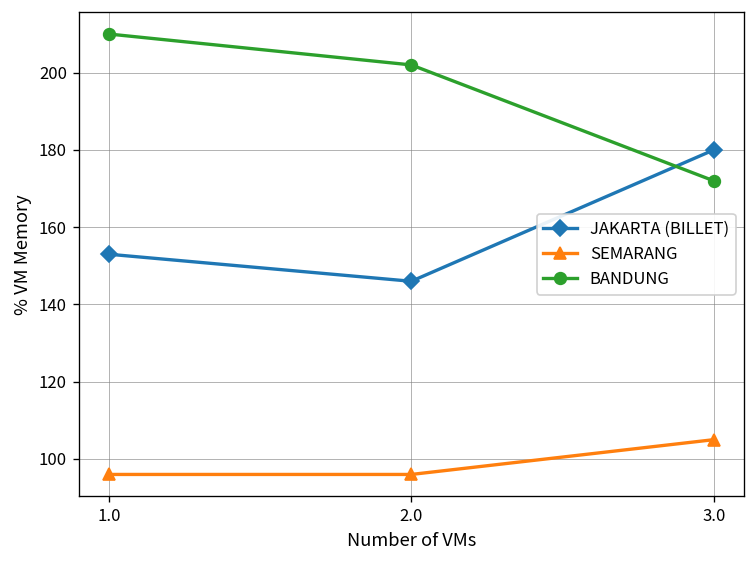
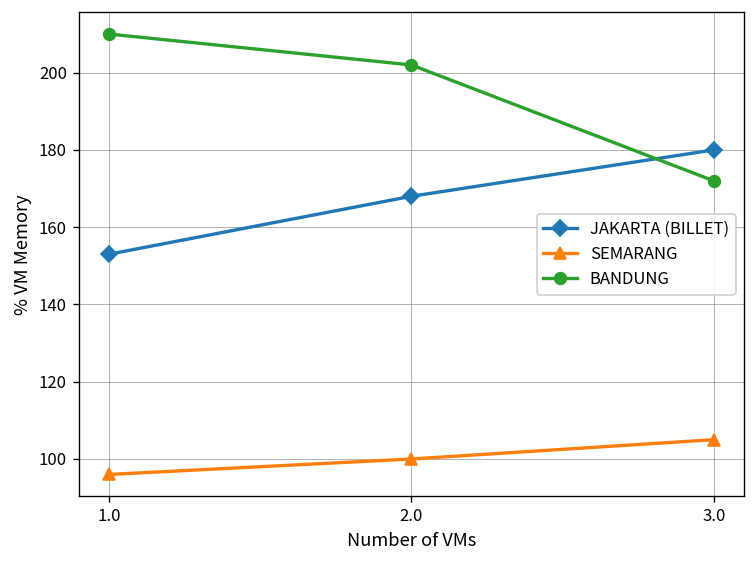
  {
    "JAKARTA (BILLET)": {
      "1.0": 153,
-     "2.0": 146,
+     "2.0": 168,
      "3.0": 180
    },
    "SEMARANG": {
      "1.0": 96,
-     "2.0": 96,
+     "2.0": 100,
      "3.0": 105
    },
    "BANDUNG": {
      "1.0": 210,
      "2.0": 202,
      "3.0": 172
    }
  }
